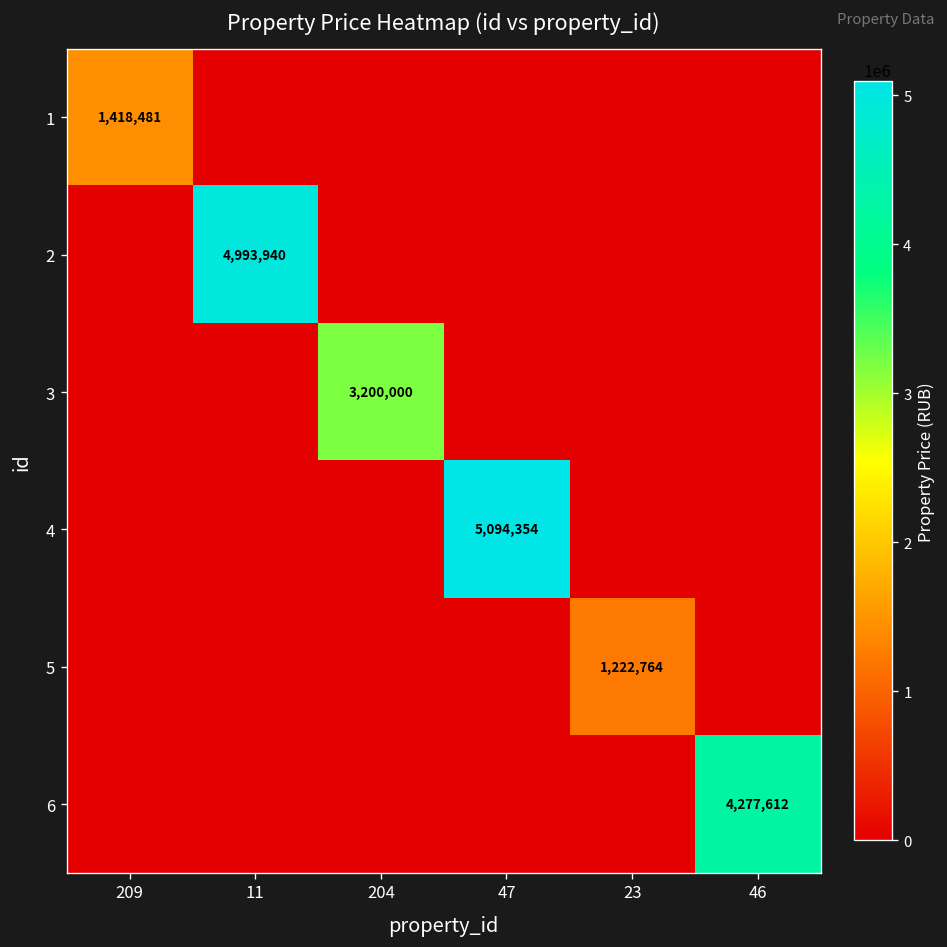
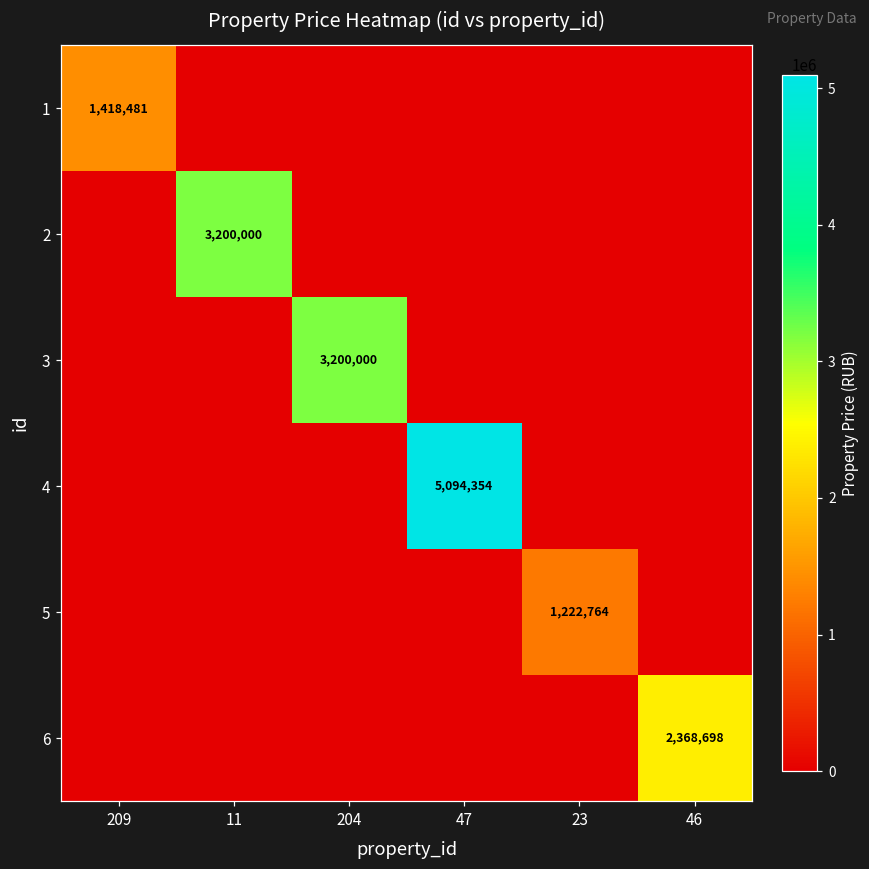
  {
    "1": {
      "209": "1,418,481"
    },
    "2": {
-     "11": "4,993,940"
+     "11": "3,200,000"
    },
    "3": {
      "204": "3,200,000"
    },
    "4": {
      "47": "5,094,354"
    },
    "5": {
      "23": "1,222,764"
    },
    "6": {
-     "46": "4,277,612"
+     "46": "2,368,698"
    }
  }
